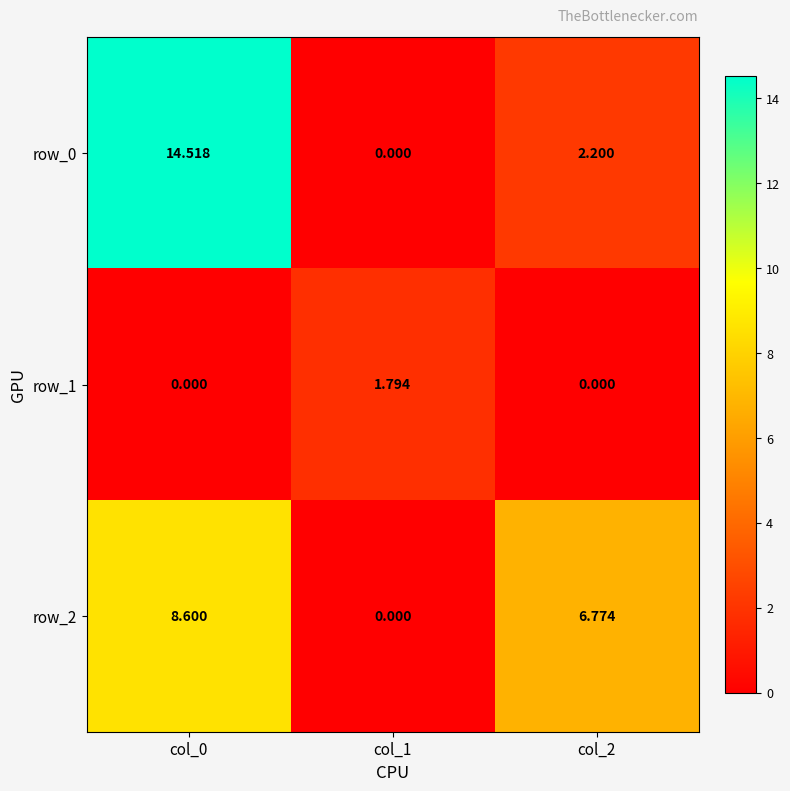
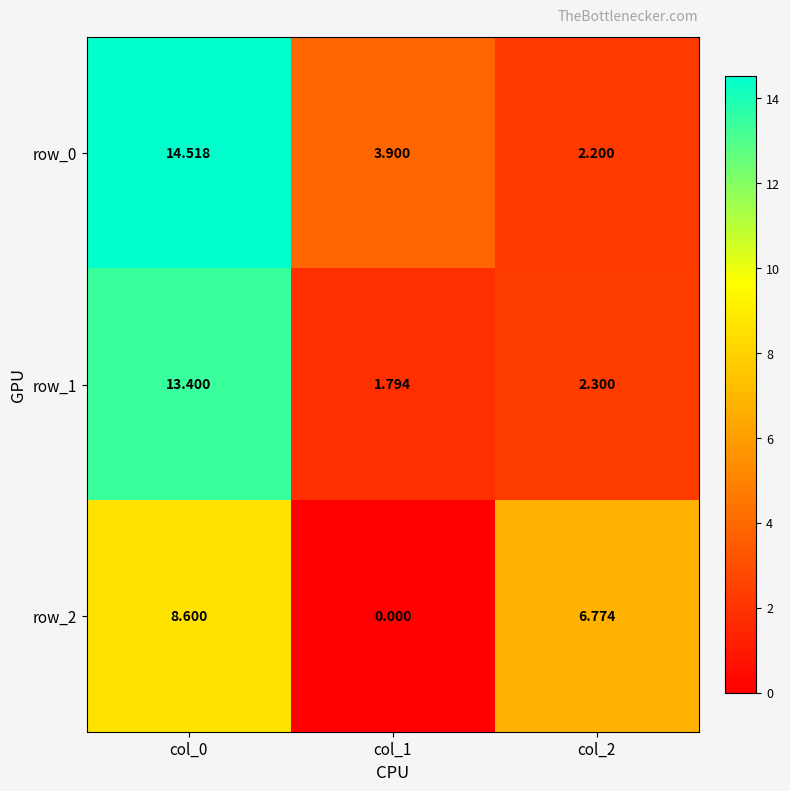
  {
    "row_0": {
      "col_0": 14.518,
-     "col_1": 0.000,
+     "col_1": 3.900,
      "col_2": 2.200
    },
    "row_1": {
-     "col_0": 0.000,
+     "col_0": 13.400,
      "col_1": 1.794,
-     "col_2": 0.000
+     "col_2": 2.300
    },
    "row_2": {
      "col_0": 8.600,
      "col_1": 0.000,
      "col_2": 6.774
    }
  }
